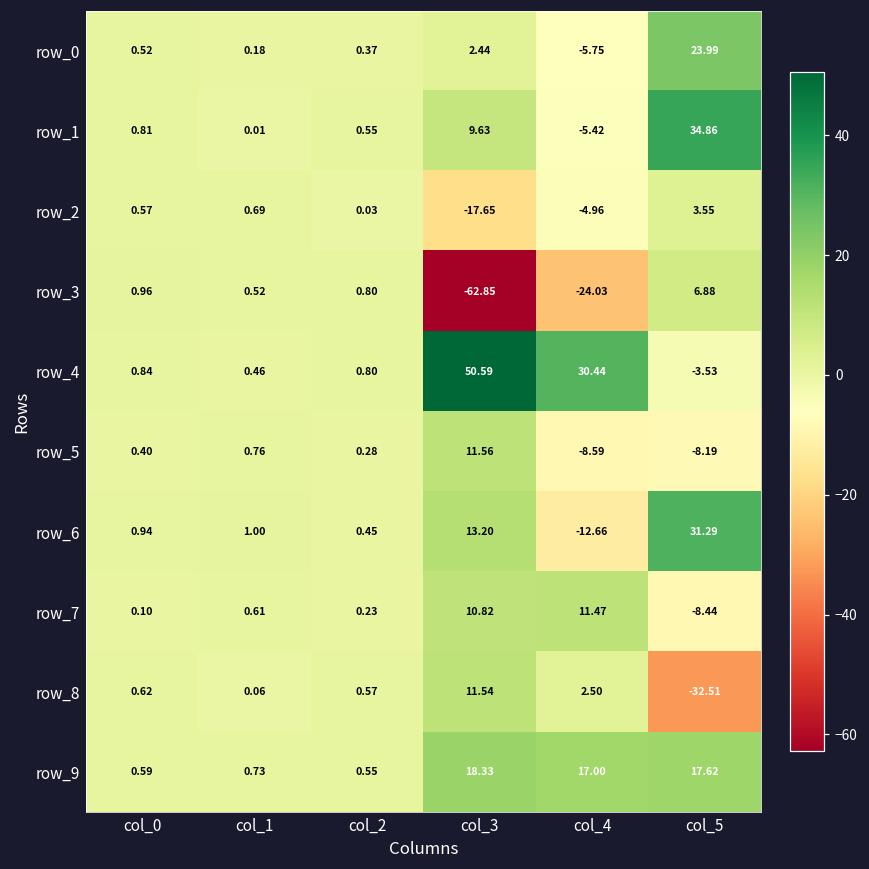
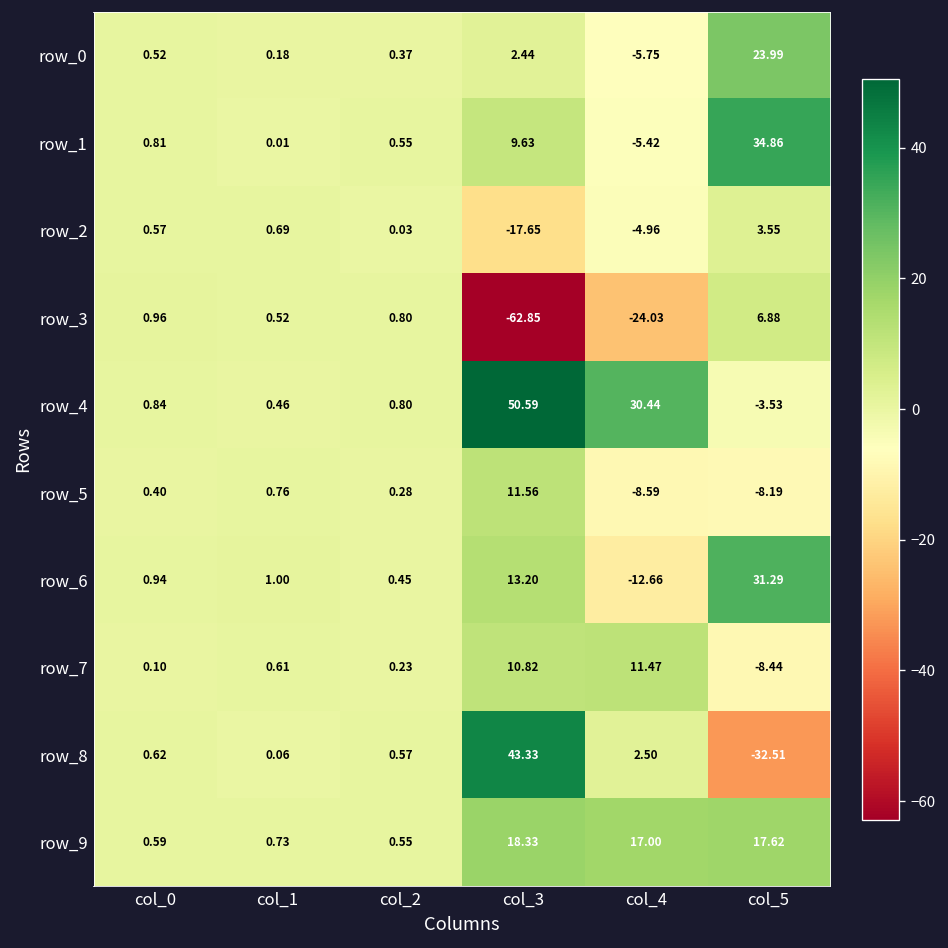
  {
    "row_0": {
      "col_0": 0.52,
      "col_1": 0.18,
      "col_2": 0.37,
      "col_3": 2.44,
      "col_4": -5.75,
      "col_5": 23.99
    },
    "row_1": {
      "col_0": 0.81,
      "col_1": 0.01,
      "col_2": 0.55,
      "col_3": 9.63,
      "col_4": -5.42,
      "col_5": 34.86
    },
    "row_2": {
      "col_0": 0.57,
      "col_1": 0.69,
      "col_2": 0.03,
      "col_3": -17.65,
      "col_4": -4.96,
      "col_5": 3.55
    },
    "row_3": {
      "col_0": 0.96,
      "col_1": 0.52,
      "col_2": 0.80,
      "col_3": -62.85,
      "col_4": -24.03,
      "col_5": 6.88
    },
    "row_4": {
      "col_0": 0.84,
      "col_1": 0.46,
      "col_2": 0.80,
      "col_3": 50.59,
      "col_4": 30.44,
      "col_5": -3.53
    },
    "row_5": {
      "col_0": 0.40,
      "col_1": 0.76,
      "col_2": 0.28,
      "col_3": 11.56,
      "col_4": -8.59,
      "col_5": -8.19
    },
    "row_6": {
      "col_0": 0.94,
      "col_1": 1.00,
      "col_2": 0.45,
      "col_3": 13.20,
      "col_4": -12.66,
      "col_5": 31.29
    },
    "row_7": {
      "col_0": 0.10,
      "col_1": 0.61,
      "col_2": 0.23,
      "col_3": 10.82,
      "col_4": 11.47,
      "col_5": -8.44
    },
    "row_8": {
      "col_0": 0.62,
      "col_1": 0.06,
      "col_2": 0.57,
-     "col_3": 11.54,
+     "col_3": 43.33,
      "col_4": 2.50,
      "col_5": -32.51
    },
    "row_9": {
      "col_0": 0.59,
      "col_1": 0.73,
      "col_2": 0.55,
      "col_3": 18.33,
      "col_4": 17.00,
      "col_5": 17.62
    }
  }
